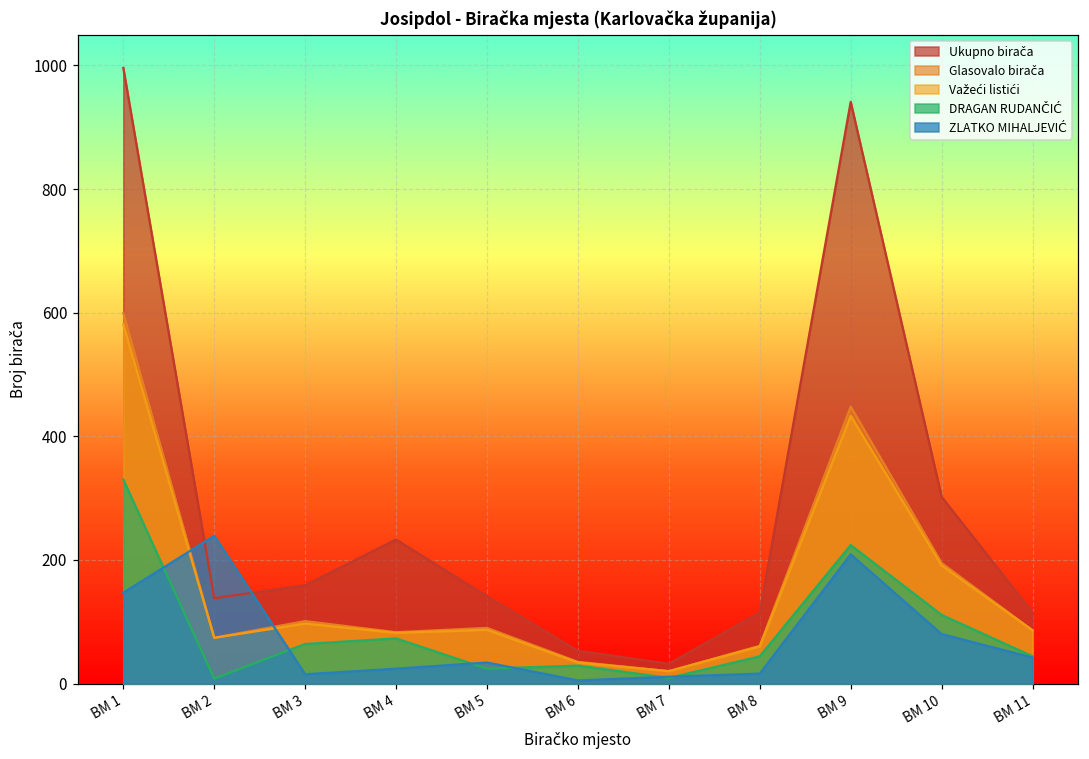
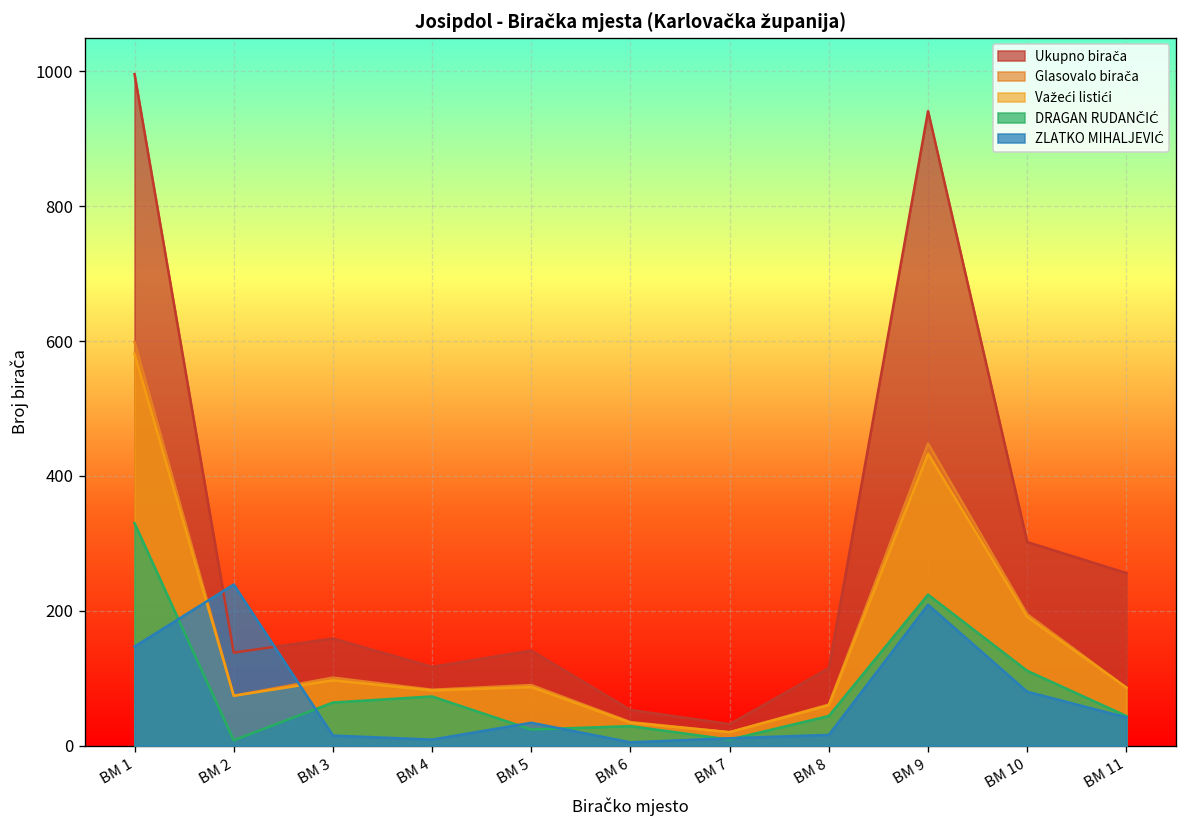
  {
    "Ukupno birača": {
      "BM 1": 1000,
      "BM 2": 140,
      "BM 3": 160,
-     "BM 4": 230,
+     "BM 4": 120,
      "BM 5": 140,
      "BM 6": 50,
      "BM 7": 30,
      "BM 8": 120,
      "BM 9": 940,
      "BM 10": 300,
-     "BM 11": 120
+     "BM 11": 260
    },
    "DRAGAN RUDANČIĆ": {
      "BM 1": 330,
      "BM 2": 10,
      "BM 3": 60,
      "BM 4": 70,
      "BM 5": 20,
      "BM 6": 30,
      "BM 8": 40,
      "BM 9": 220,
      "BM 10": 110
    },
    "ZLATKO MIHALJEVIĆ": {
      "BM 1": 150,
      "BM 2": 240,
      "BM 3": 20,
-     "BM 4": 20,
+     "BM 4": 10,
      "BM 5": 30,
      "BM 6": 10,
      "BM 8": 20,
      "BM 9": 210,
      "BM 10": 80
    }
  }
